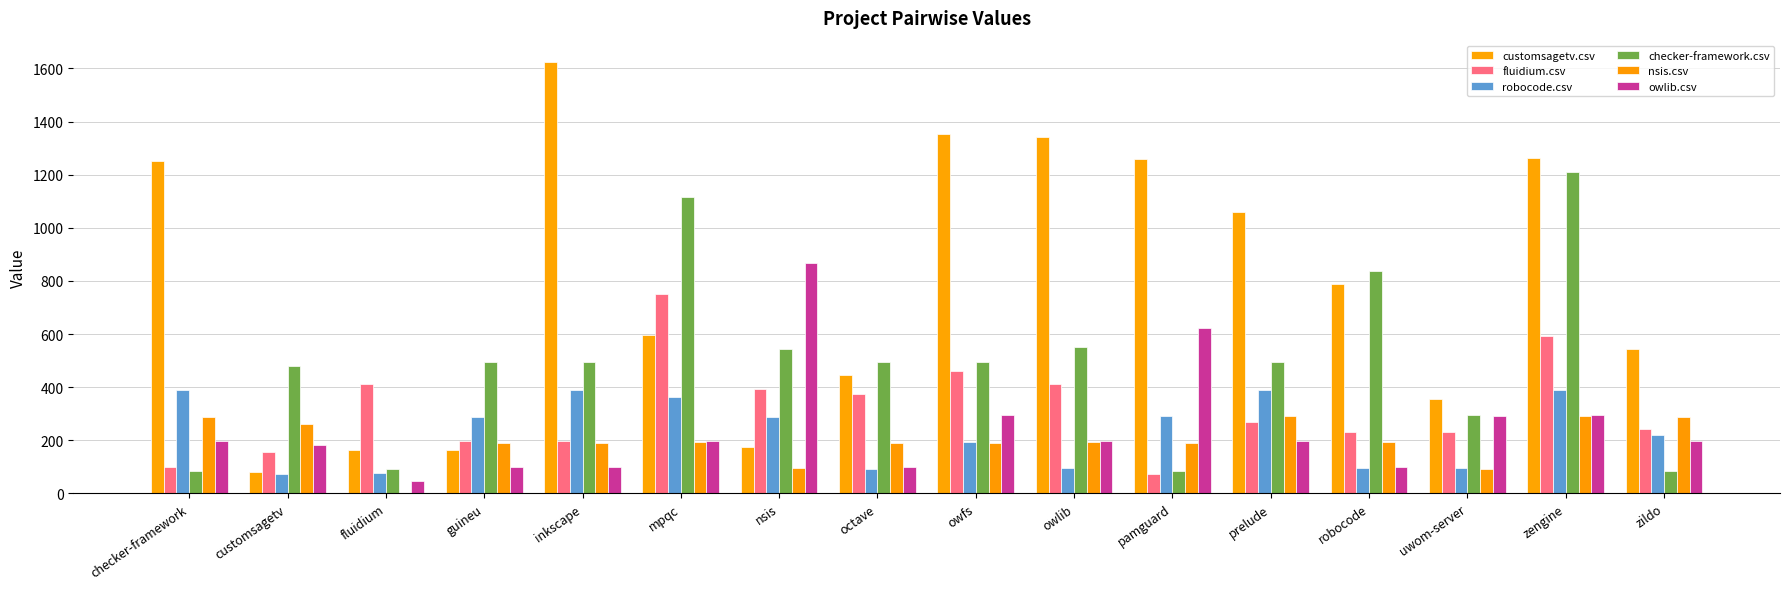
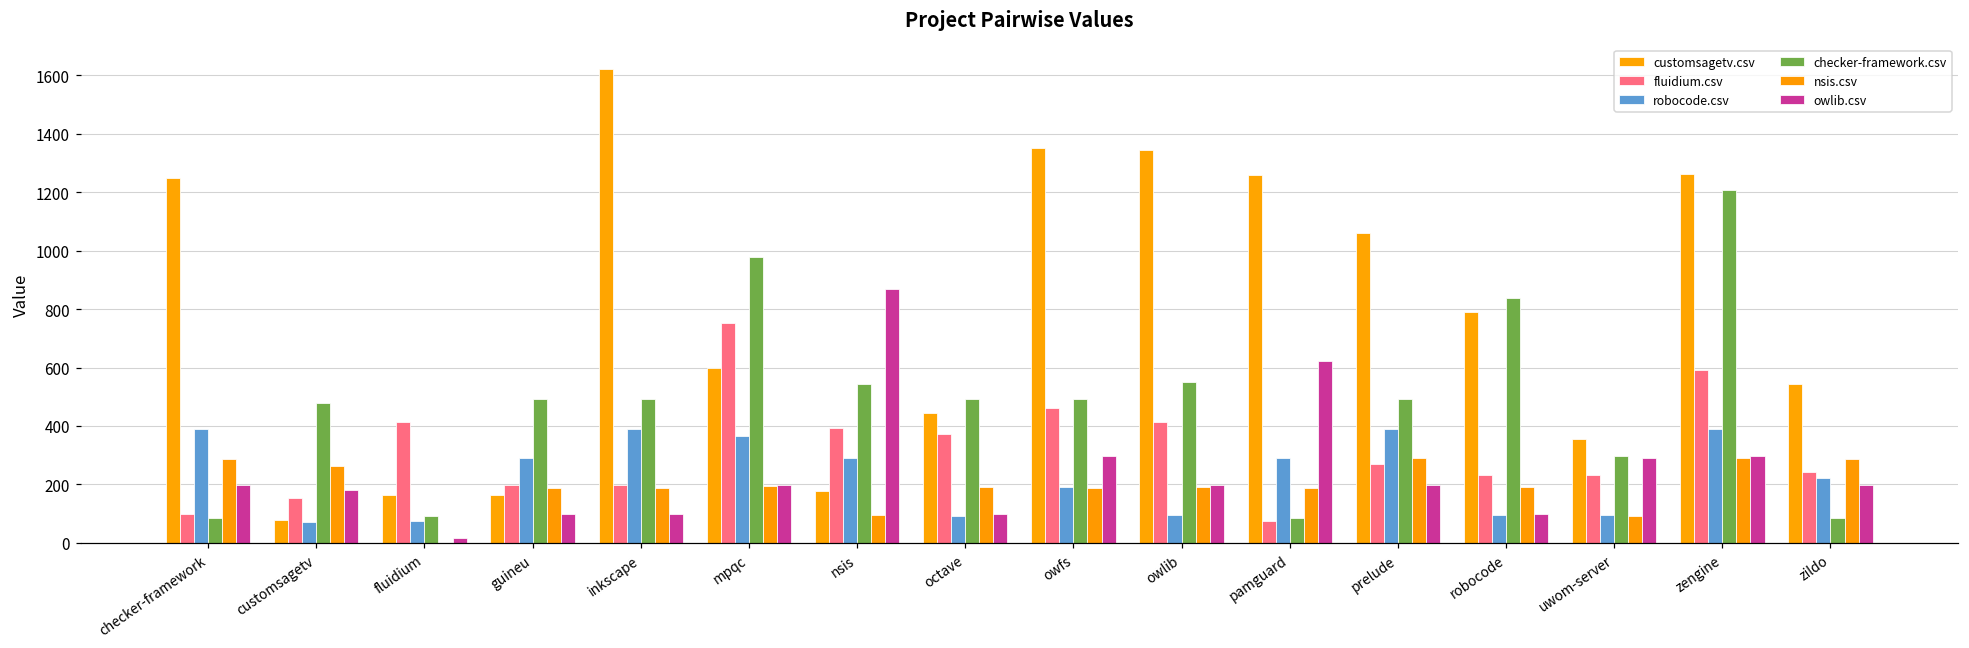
  {
    "fluidium.csv": {
      "checker-framework": 100,
      "customsagetv": 150,
      "fluidium": 410,
      "guineu": 200,
      "inkscape": 200,
      "mpqc": 750,
      "nsis": 390,
      "octave": 370,
      "owfs": 460,
      "owlib": 410,
      "pamguard": 70,
      "prelude": 270,
      "robocode": 230,
      "uwom-server": 230,
      "zengine": 590,
      "zildo": 240
    },
    "robocode.csv": {
      "checker-framework": 390,
      "customsagetv": 70,
      "fluidium": 80,
      "guineu": 290,
      "inkscape": 390,
      "mpqc": 360,
      "nsis": 290,
      "octave": 90,
      "owfs": 190,
      "owlib": 90,
      "pamguard": 290,
      "prelude": 390,
      "robocode": 90,
      "uwom-server": 90,
      "zengine": 390,
      "zildo": 220
    },
    "checker-framework.csv": {
      "checker-framework": 90,
      "customsagetv": 480,
      "fluidium": 90,
      "guineu": 490,
      "inkscape": 490,
-     "mpqc": 1110,
+     "mpqc": 980,
      "nsis": 540,
      "octave": 490,
      "owfs": 490,
      "owlib": 550,
      "pamguard": 90,
      "prelude": 490,
      "robocode": 840,
      "uwom-server": 300,
      "zengine": 1210,
      "zildo": 90
    },
    "owlib.csv": {
      "checker-framework": 200,
      "customsagetv": 180,
-     "fluidium": 50,
+     "fluidium": 20,
      "guineu": 100,
      "inkscape": 100,
      "mpqc": 200,
      "nsis": 870,
      "octave": 100,
      "owfs": 300,
      "owlib": 200,
      "pamguard": 620,
      "prelude": 200,
      "robocode": 100,
      "uwom-server": 290,
      "zengine": 300,
      "zildo": 200
    }
  }
